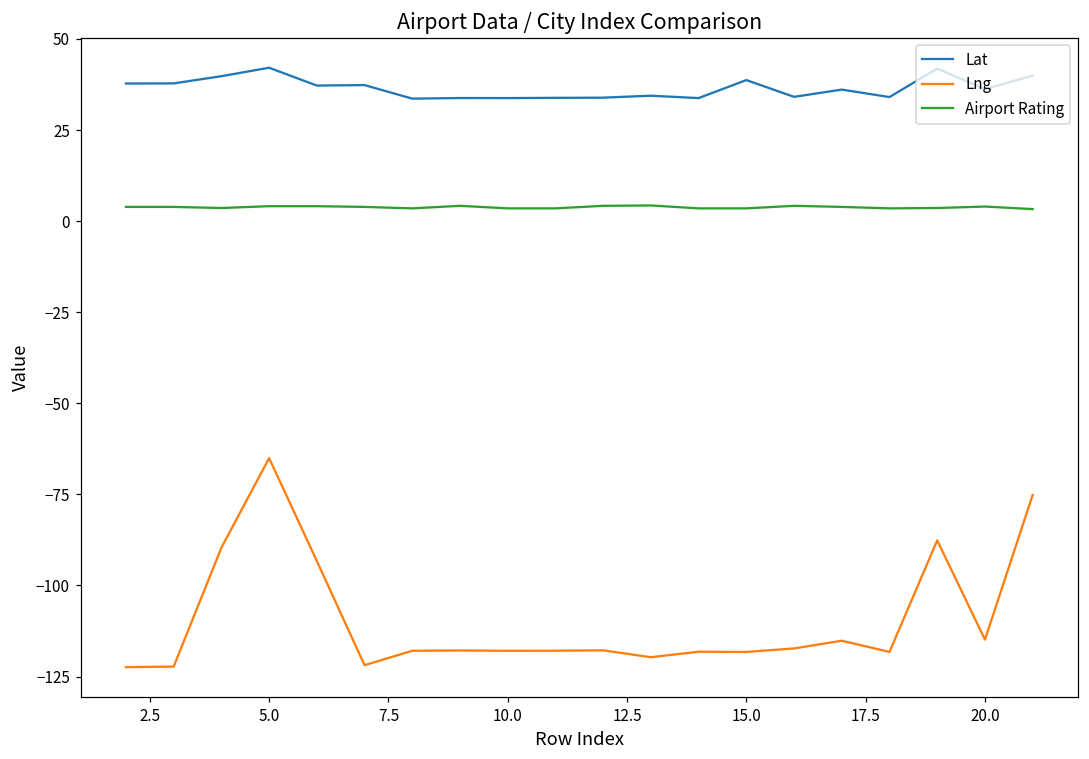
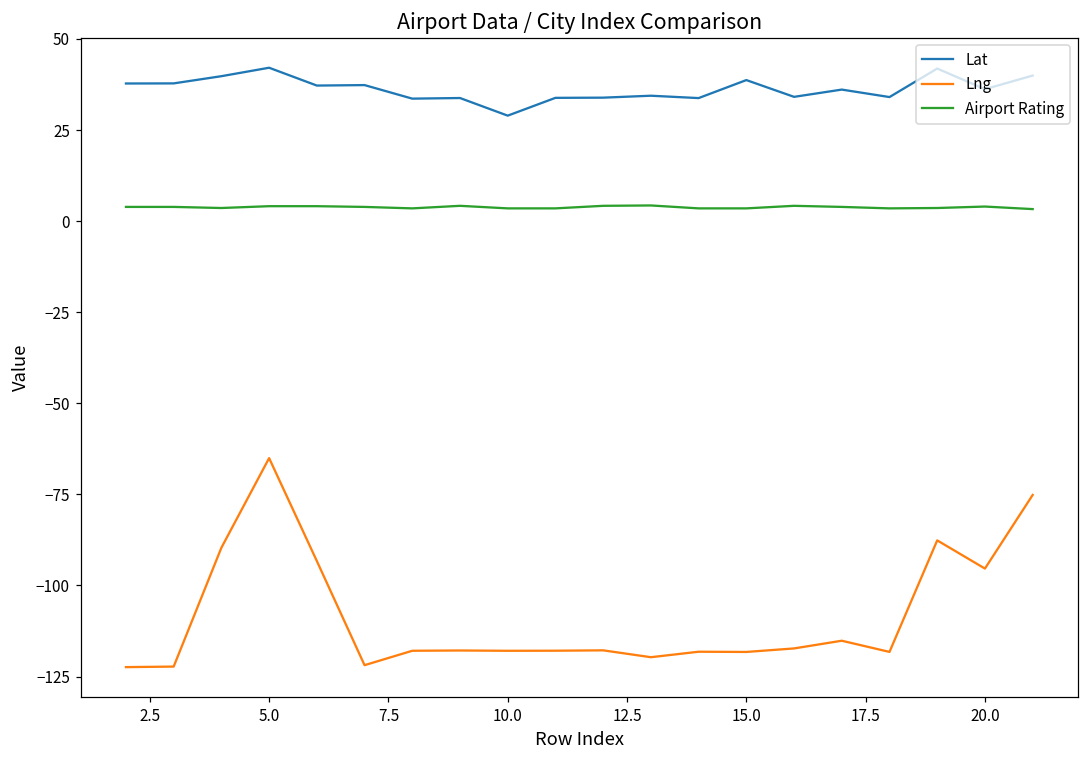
  {
    "Lat": {
      "5.0": 42,
-     "10.0": 34,
+     "10.0": 29,
      "15.0": 39
    },
    "Lng": {
      "5.0": -65,
      "10.0": -118,
      "15.0": -118,
-     "20.0": -115
+     "20.0": -95
    },
    "Airport Rating": {
      "5.0": 4,
      "10.0": 4,
      "15.0": 4,
      "20.0": 4
    }
  }
